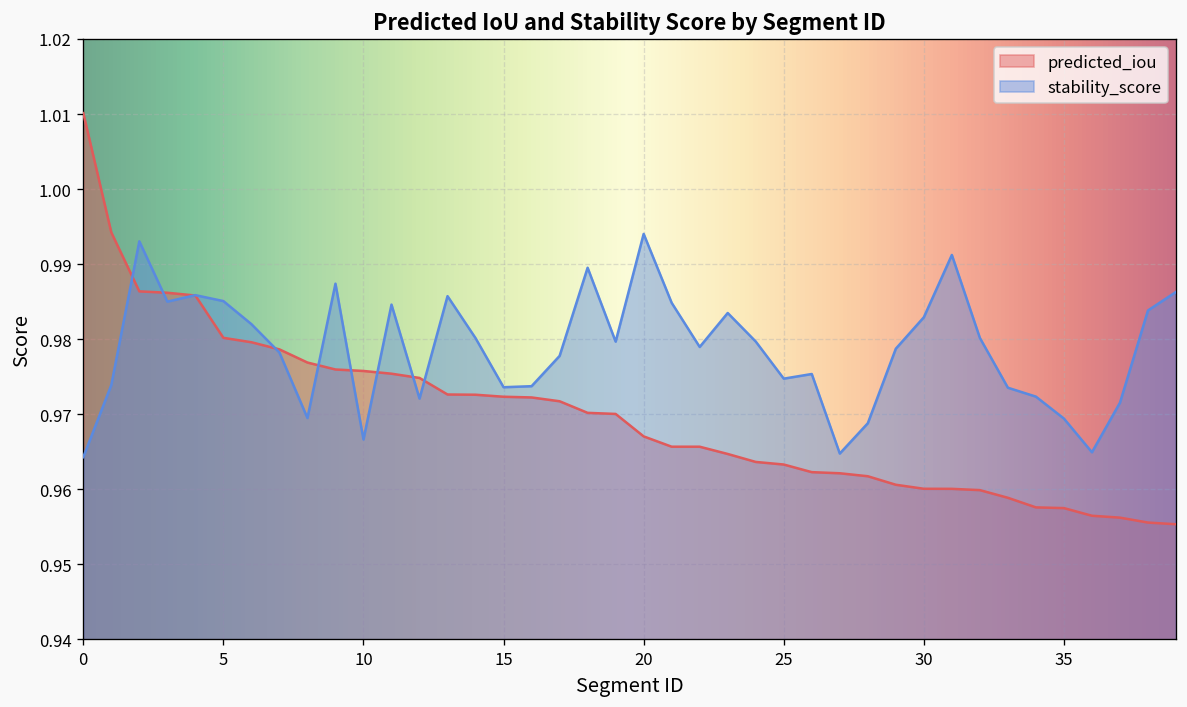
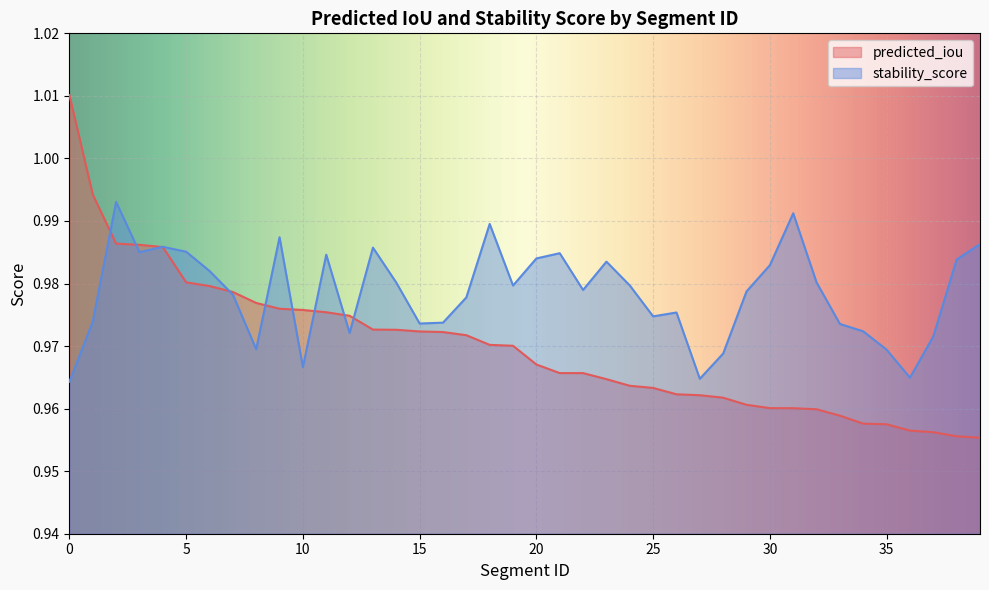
  {
    "predicted_iou": {
      "0": 1.010,
      "5": 0.980,
      "10": 0.976,
      "15": 0.972,
      "20": 0.967,
      "25": 0.963,
      "30": 0.960,
      "35": 0.958
    },
    "stability_score": {
      "0": 0.964,
      "5": 0.985,
      "10": 0.967,
      "15": 0.974,
-     "20": 0.994,
+     "20": 0.984,
      "25": 0.975,
      "30": 0.983,
      "35": 0.969
    }
  }
